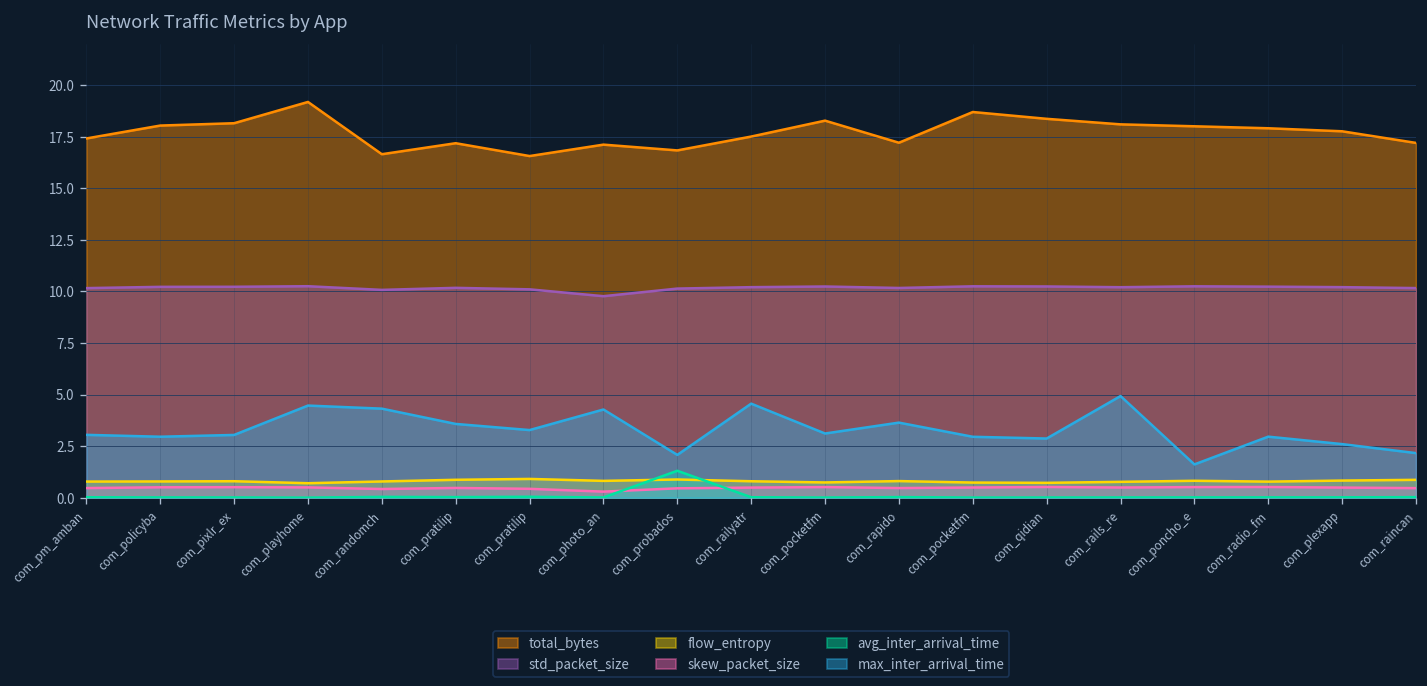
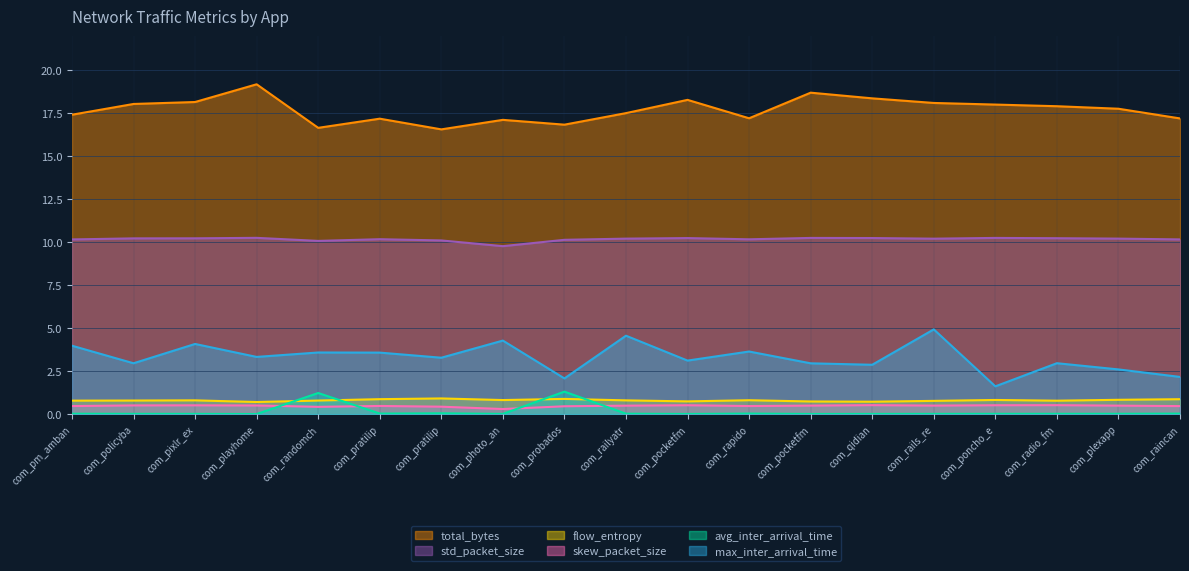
  {
    "std_packet_size": {
      "com_pm_amban": 10.2,
      "com_policyba": 10.2,
      "com_pixlr_ex": 10.2,
      "com_playhome": 10.3,
      "com_randomch": 10.1,
      "com_photo_an": 9.8,
      "com_probados": 10.1,
      "com_railyatr": 10.2,
      "com_rapido": 10.2,
      "com_qidian": 10.2,
      "com_rails_re": 10.2,
      "com_poncho_e": 10.3,
      "com_radio_fm": 10.2,
      "com_plexapp": 10.2,
      "com_raincan": 10.2
    },
    "skew_packet_size": {
      "com_pm_amban": 0.5,
      "com_policyba": 0.5,
      "com_pixlr_ex": 0.5,
      "com_playhome": 0.5,
      "com_randomch": 0.4,
      "com_photo_an": 0.3,
      "com_probados": 0.5,
      "com_railyatr": 0.5,
      "com_rapido": 0.5,
      "com_qidian": 0.5,
      "com_rails_re": 0.5,
      "com_poncho_e": 0.5,
      "com_radio_fm": 0.5,
      "com_plexapp": 0.5,
      "com_raincan": 0.5
    },
    "avg_inter_arrival_time": {
      "com_pm_amban": 0.0,
      "com_policyba": 0.0,
      "com_pixlr_ex": 0.0,
      "com_playhome": 0.0,
-     "com_randomch": 0.0,
+     "com_randomch": 1.2,
      "com_photo_an": 0.0,
      "com_probados": 1.3,
      "com_railyatr": 0.0,
      "com_rapido": 0.0,
      "com_qidian": 0.0,
      "com_rails_re": 0.0,
      "com_poncho_e": 0.0,
      "com_radio_fm": 0.0,
      "com_plexapp": 0.0,
      "com_raincan": 0.0
    },
    "max_inter_arrival_time": {
-     "com_pm_amban": 3.0,
+     "com_pm_amban": 4.0,
      "com_policyba": 3.0,
-     "com_pixlr_ex": 3.0,
-     "com_playhome": 4.5,
-     "com_randomch": 4.3,
+     "com_pixlr_ex": 4.1,
+     "com_playhome": 3.3,
+     "com_randomch": 3.6,
      "com_photo_an": 4.3,
      "com_probados": 2.1,
      "com_railyatr": 4.6,
      "com_rapido": 3.6,
      "com_qidian": 2.9,
      "com_rails_re": 4.9,
      "com_poncho_e": 1.6,
      "com_radio_fm": 3.0,
      "com_plexapp": 2.6,
      "com_raincan": 2.2
    }
  }
